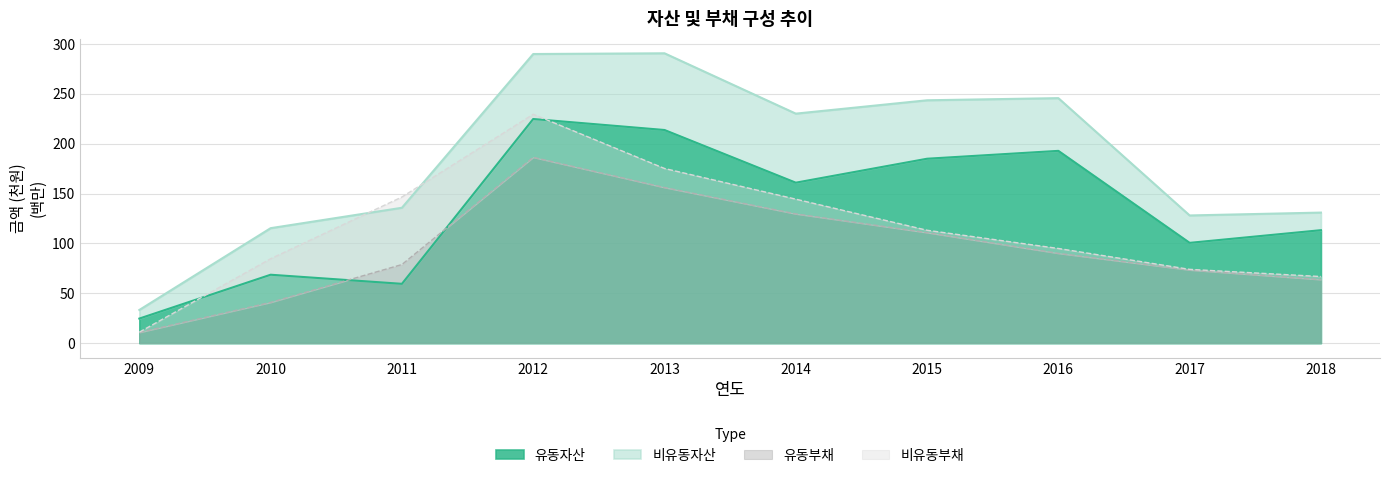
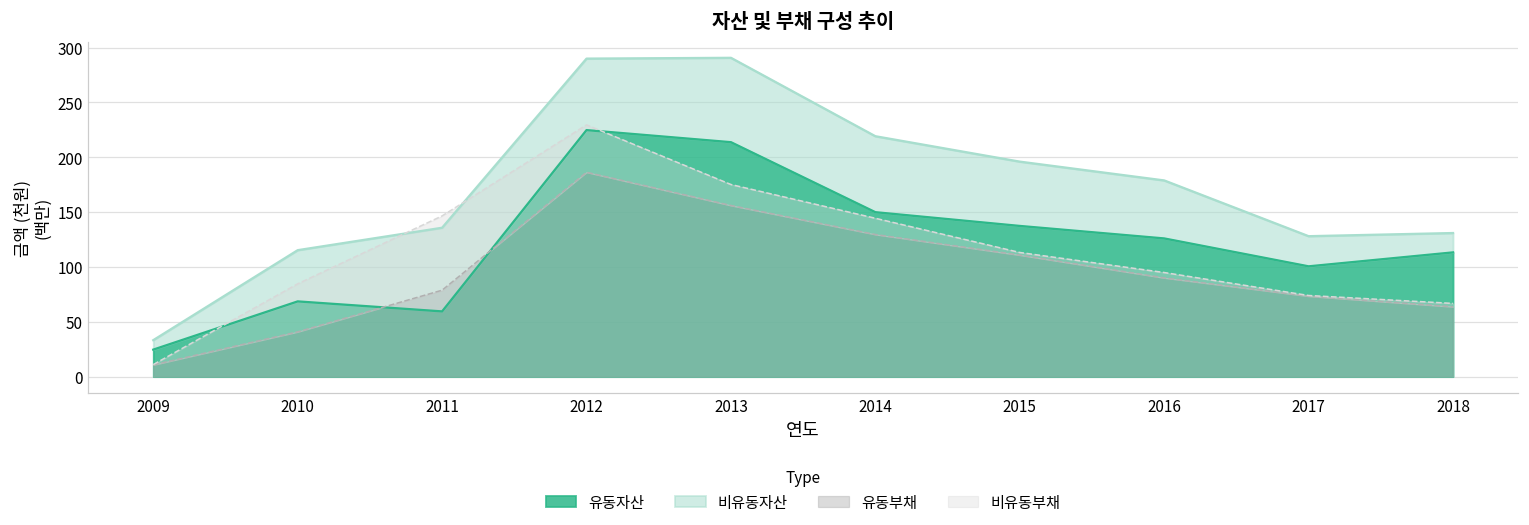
  {
    "유동자산": {
      "2009": 20,
      "2010": 70,
      "2011": 60,
      "2012": 220,
      "2013": 210,
-     "2014": 160,
-     "2015": 180,
-     "2016": 190,
+     "2014": 150,
+     "2015": 140,
+     "2016": 130,
      "2017": 100,
      "2018": 110
    }
  }
